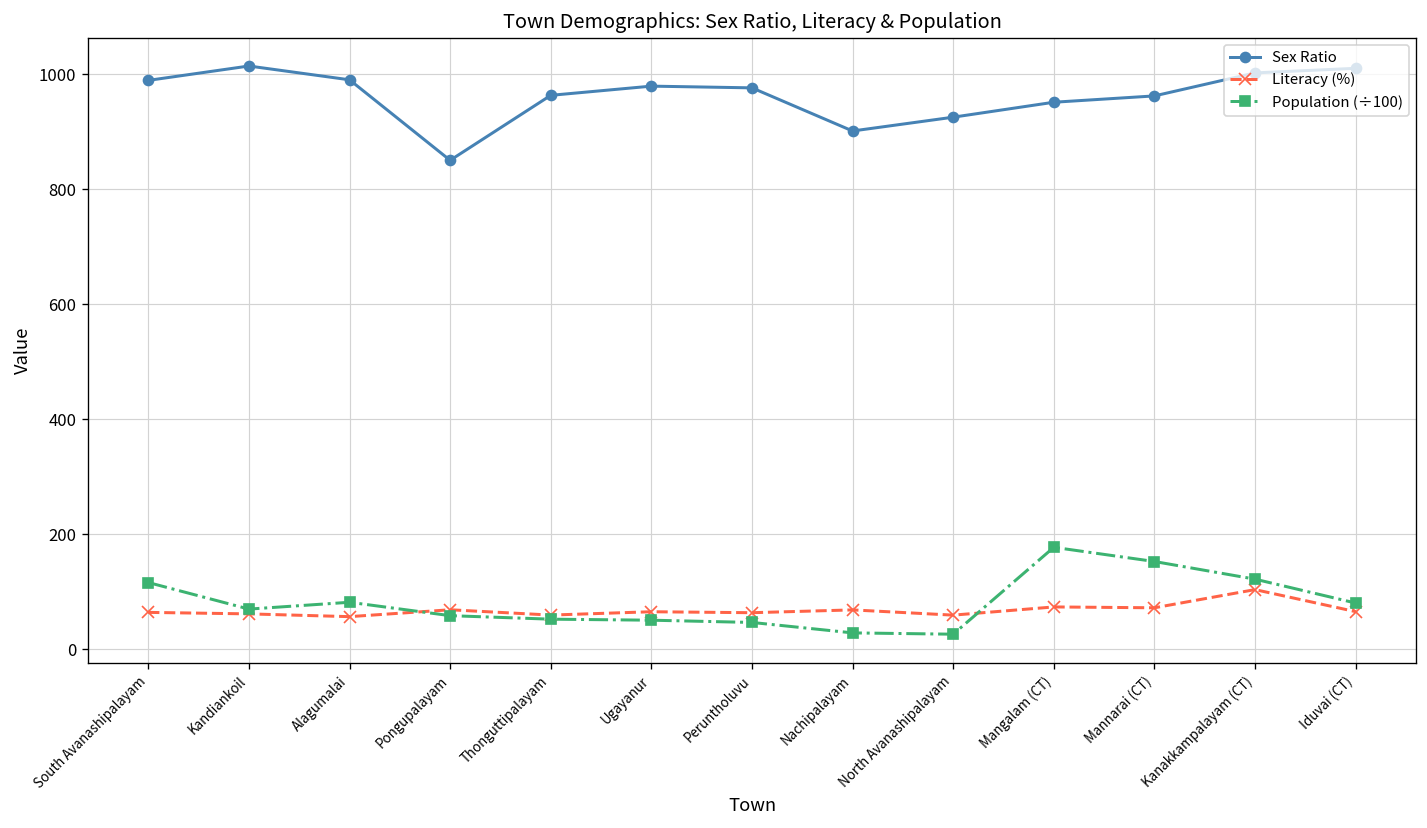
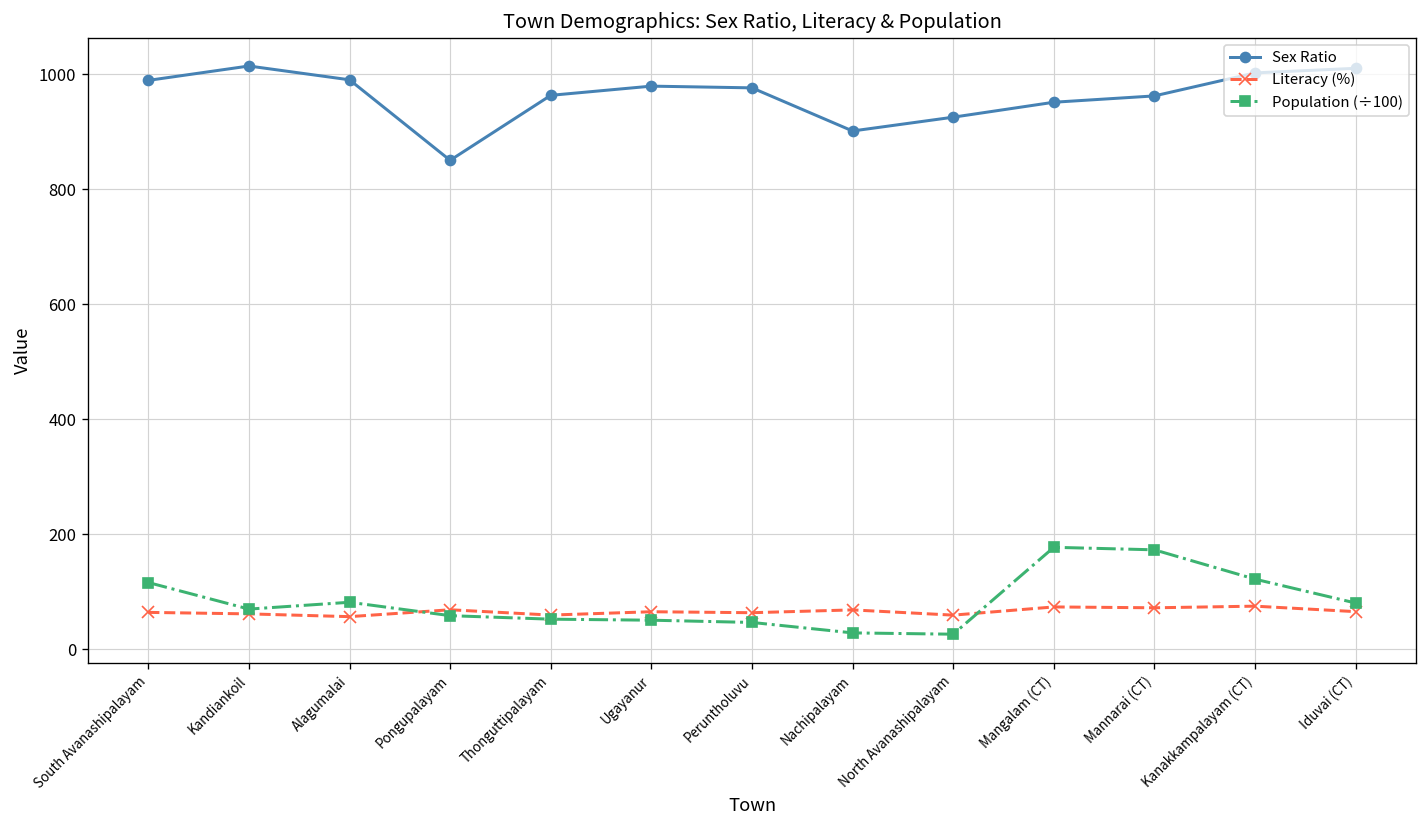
  {
    "Sex Ratio": {
      "South Avanashipalayam": 990,
      "Kandiankoil": 1010,
      "Alagumalai": 990,
      "Pongupalayam": 850,
      "Thonguttipalayam": 960,
      "Ugayanur": 980,
      "Peruntholuvu": 980,
      "Nachipalayam": 900,
      "North Avanashipalayam": 930,
      "Mangalam (CT)": 950,
      "Mannarai (CT)": 960
    },
    "Literacy (%)": {
      "South Avanashipalayam": 60,
      "Kandiankoil": 60,
      "Alagumalai": 60,
      "Pongupalayam": 70,
      "Thonguttipalayam": 60,
      "Ugayanur": 60,
      "Peruntholuvu": 60,
      "Nachipalayam": 70,
      "North Avanashipalayam": 60,
      "Mangalam (CT)": 70,
      "Mannarai (CT)": 70,
-     "Kanakkampalayam (CT)": 100,
+     "Kanakkampalayam (CT)": 70,
      "Iduvai (CT)": 70
    },
    "Population (÷100)": {
      "South Avanashipalayam": 120,
      "Kandiankoil": 70,
      "Alagumalai": 80,
      "Pongupalayam": 60,
      "Thonguttipalayam": 50,
      "Ugayanur": 50,
      "Peruntholuvu": 50,
      "Nachipalayam": 30,
      "North Avanashipalayam": 30,
      "Mangalam (CT)": 180,
-     "Mannarai (CT)": 150,
+     "Mannarai (CT)": 170,
      "Kanakkampalayam (CT)": 120,
      "Iduvai (CT)": 80
    }
  }
